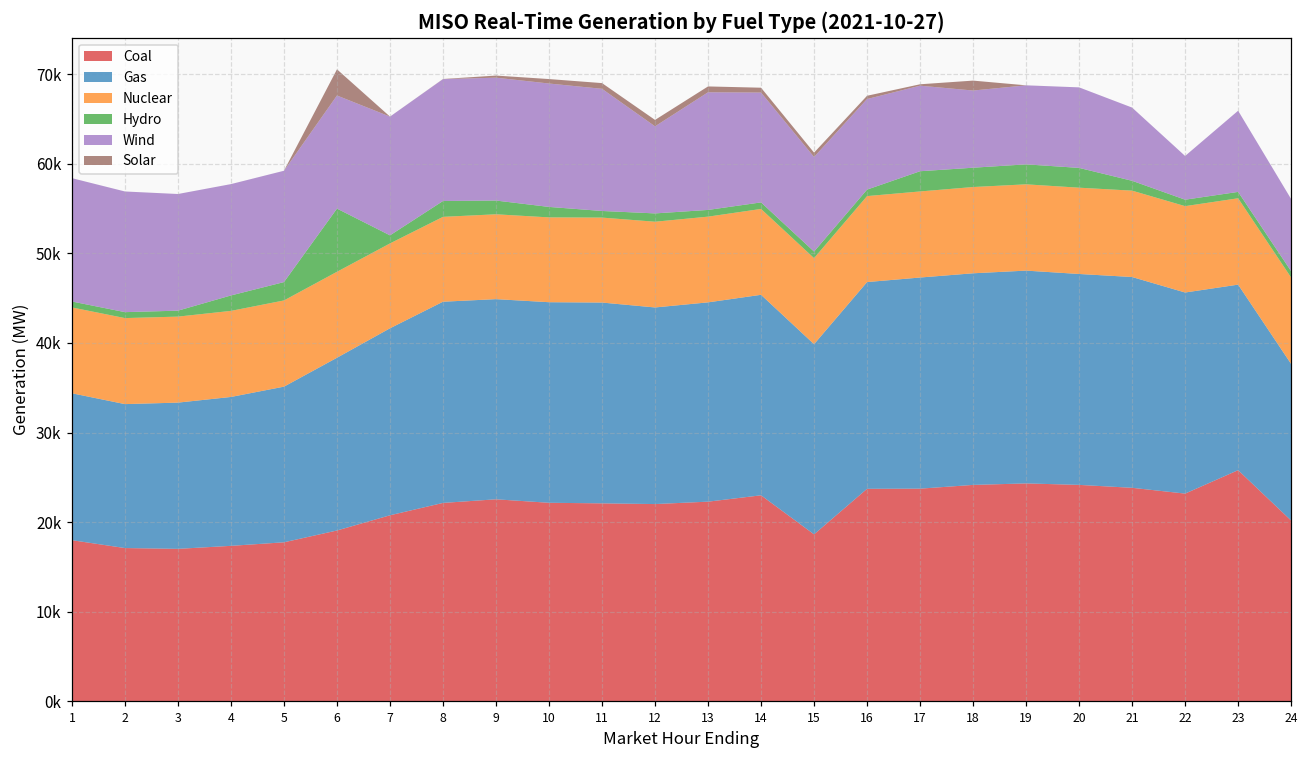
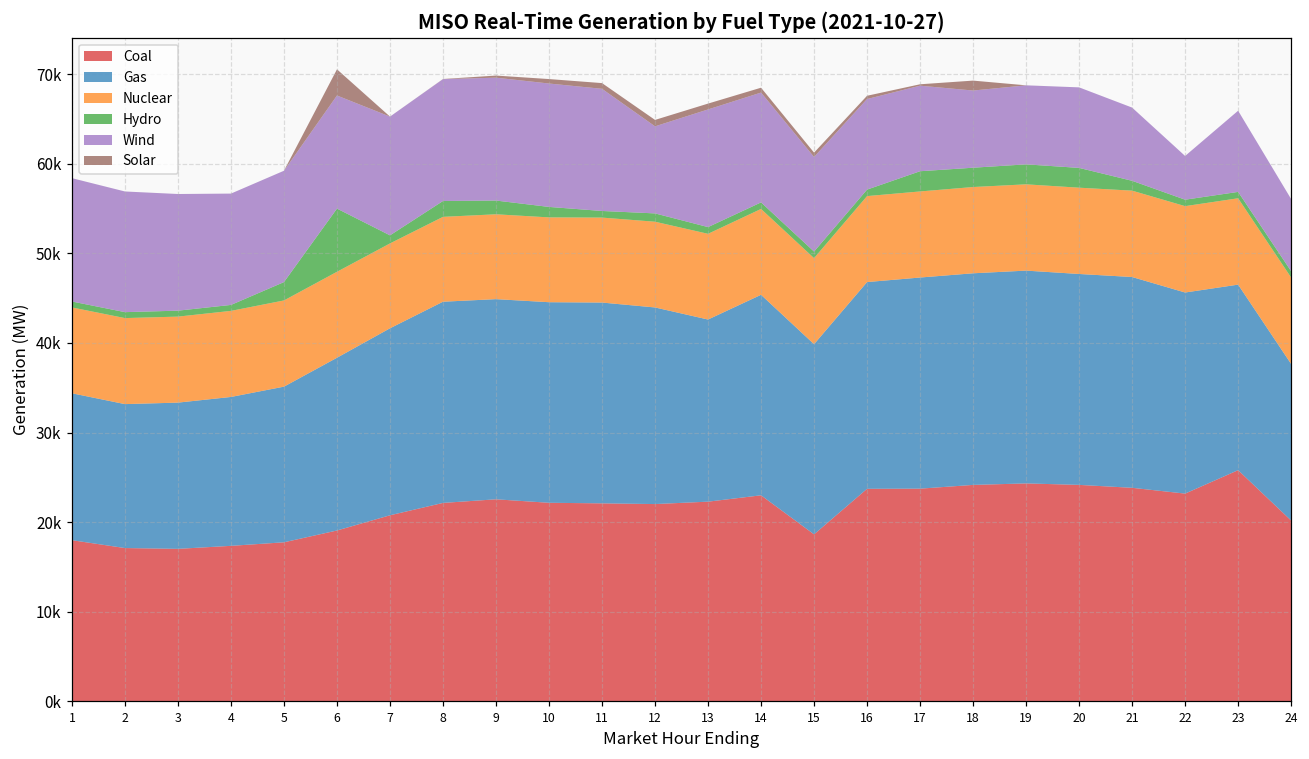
  {
    "Coal": {
      "1": 18000,
      "2": 17000,
      "3": 17000,
      "4": 17000,
      "5": 18000,
      "6": 19000,
      "7": 21000,
      "8": 22000,
      "9": 23000,
      "10": 22000,
      "11": 22000,
      "12": 22000,
      "13": 22000,
      "14": 23000,
      "15": 19000,
      "16": 24000,
      "17": 24000,
      "18": 24000,
      "19": 24000,
      "20": 24000,
      "21": 24000,
      "22": 23000,
      "23": 26000,
      "24": 20000
    },
    "Gas": {
      "1": 16000,
      "2": 16000,
      "3": 16000,
      "4": 17000,
      "5": 17000,
      "6": 19000,
      "7": 21000,
      "8": 22000,
      "9": 22000,
      "10": 22000,
      "11": 22000,
      "12": 22000,
-     "13": 22000,
+     "13": 20000,
      "14": 22000,
      "15": 21000,
      "16": 23000,
      "17": 24000,
      "18": 24000,
      "19": 24000,
      "20": 24000,
      "21": 24000,
      "22": 22000,
      "23": 21000,
      "24": 17000
    },
    "Nuclear": {
      "1": 10000,
      "2": 10000,
      "3": 10000,
      "4": 10000,
      "5": 10000,
      "6": 10000,
      "7": 9000,
      "8": 9000,
      "9": 9000,
      "10": 9000,
      "11": 9000,
      "12": 10000,
      "13": 10000,
      "14": 10000,
      "15": 10000,
      "16": 10000,
      "17": 10000,
      "18": 10000,
      "19": 10000,
      "20": 10000,
      "21": 10000,
      "22": 10000,
      "23": 10000,
      "24": 10000
    },
    "Hydro": {
      "1": 1000,
      "2": 1000,
      "3": 1000,
-     "4": 2000,
+     "4": 1000,
      "5": 2000,
      "6": 7000,
      "7": 1000,
      "8": 2000,
      "9": 2000,
      "10": 1000,
      "11": 1000,
      "12": 1000,
      "13": 1000,
      "14": 1000,
      "15": 1000,
      "16": 1000,
      "17": 2000,
      "18": 2000,
      "19": 2000,
      "20": 2000,
      "21": 1000,
      "22": 1000,
      "23": 1000,
      "24": 1000
    },
    "Wind": {
      "6": 13000,
      "10": 14000,
      "11": 14000,
      "12": 10000,
      "13": 13000,
      "14": 12000,
      "15": 11000,
      "16": 10000,
      "18": 9000
    },
    "Solar": {
      "6": 3000,
      "10": 0,
      "11": 1000,
      "12": 1000,
      "13": 1000,
      "14": 1000,
      "15": 0,
      "16": 0,
      "18": 1000
    }
  }
